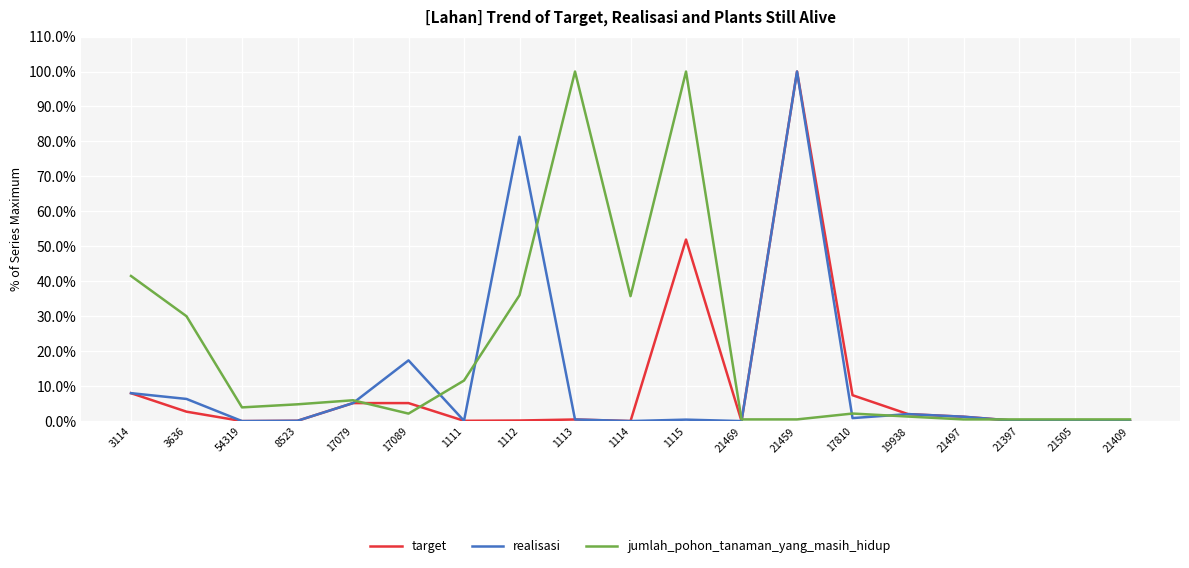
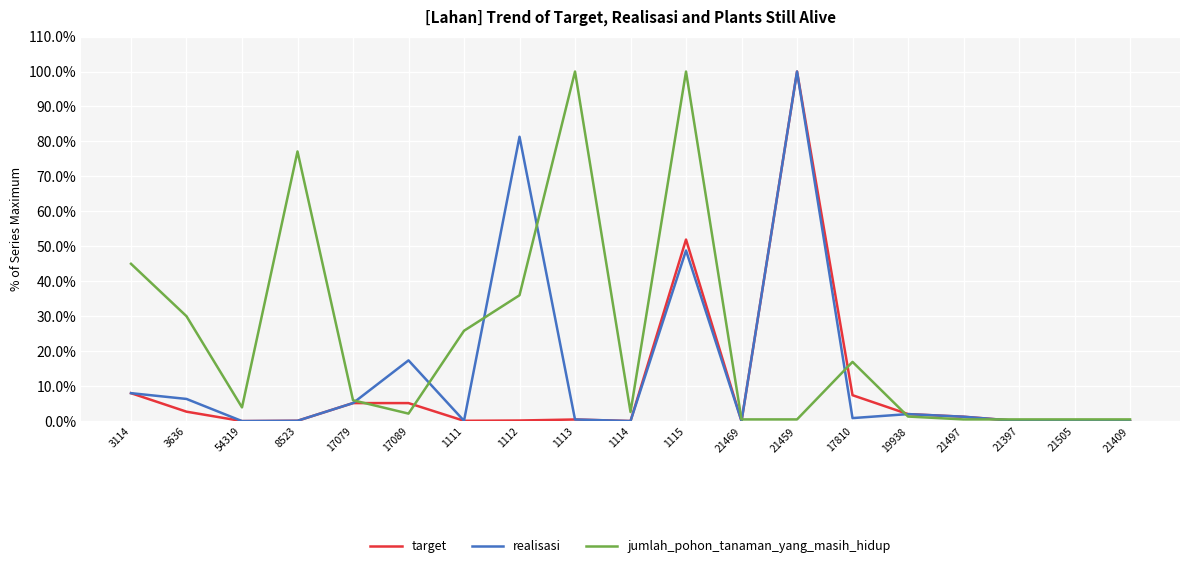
  {
    "target": {
      "3636": "3%",
      "17089": "5%",
      "1112": "0%",
      "1115": "52%",
      "17810": "7%"
    },
    "realisasi": {
      "3636": "6%",
      "17089": "17%",
      "1112": "81%",
-     "1115": "0%",
+     "1115": "49%",
      "17810": "1%"
    },
    "jumlah_pohon_tanaman_yang_masih_hidup": {
-     "3114": "42%",
+     "3114": "45%",
      "3636": "30%",
      "54319": "4%",
-     "8523": "5%",
+     "8523": "77%",
      "17079": "6%",
      "17089": "2%",
-     "1111": "12%",
+     "1111": "26%",
      "1112": "36%",
      "1113": "100%",
-     "1114": "36%",
+     "1114": "3%",
      "1115": "100%",
      "21459": "0%",
-     "17810": "2%",
+     "17810": "17%",
      "21497": "0%"
    }
  }
